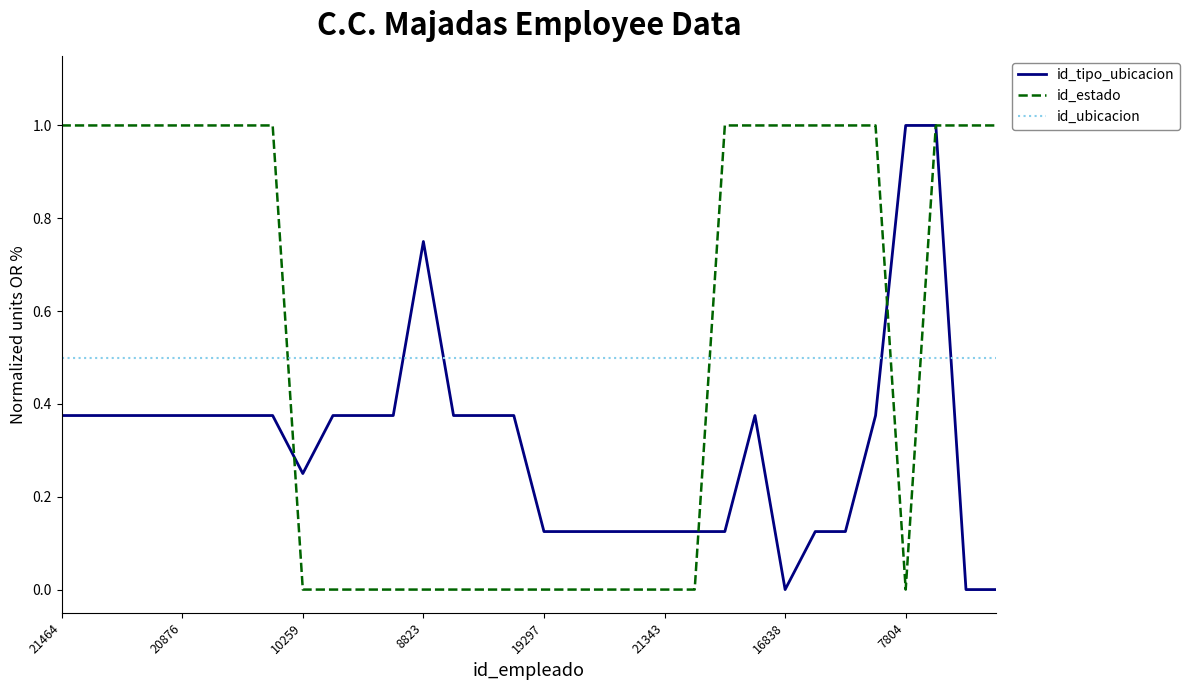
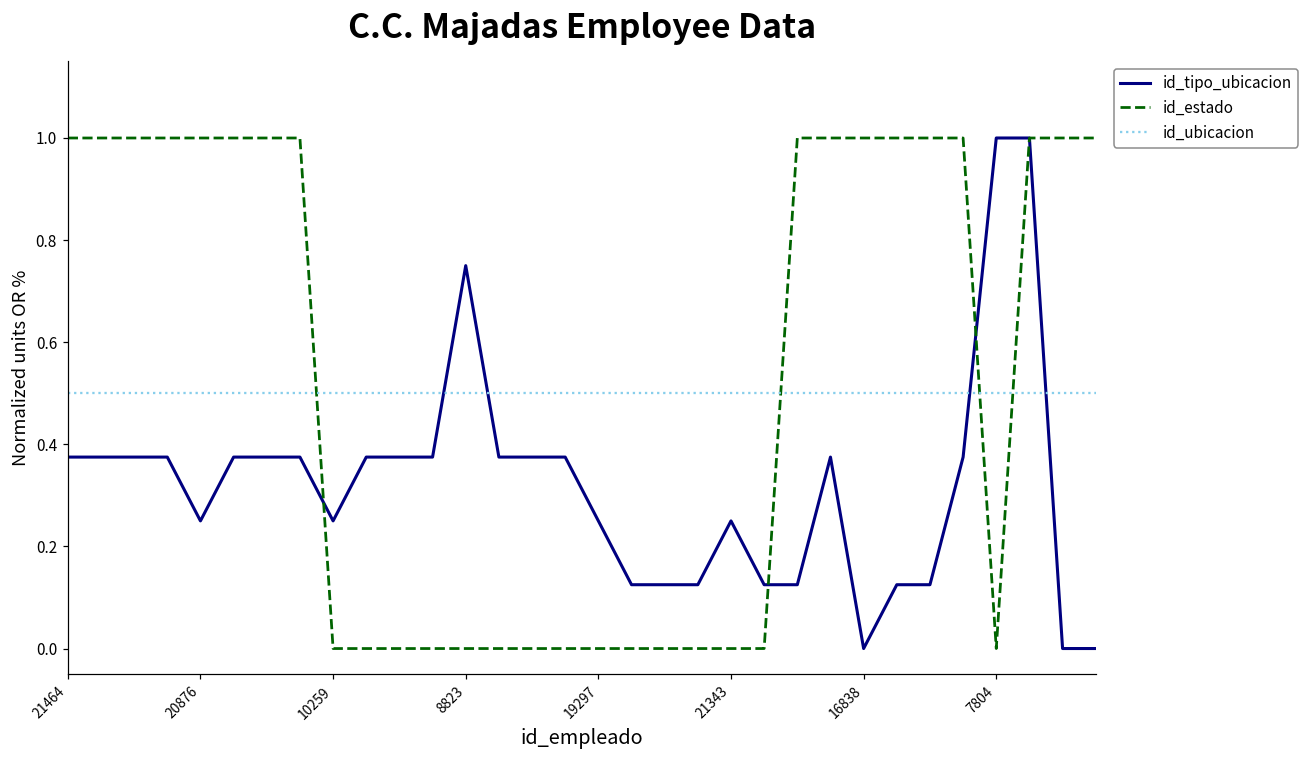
  {
    "id_tipo_ubicacion": {
      "21464": 0.38,
-     "20876": 0.38,
+     "20876": 0.25,
      "10259": 0.25,
      "8823": 0.75,
-     "19297": 0.13,
-     "21343": 0.13,
+     "19297": 0.25,
+     "21343": 0.25,
      "16838": 0.00,
      "7804": 1.00
    },
    "id_estado": {
      "21464": 1.00,
      "20876": 1.00,
      "10259": 0.00,
      "8823": 0.00,
      "19297": 0.00,
      "21343": 0.00,
      "16838": 1.00,
      "7804": 0.00
    },
    "id_ubicacion": {
      "21464": 0.50,
      "20876": 0.50,
      "10259": 0.50,
      "8823": 0.50,
      "19297": 0.50,
      "21343": 0.50,
      "16838": 0.50,
      "7804": 0.50
    }
  }
